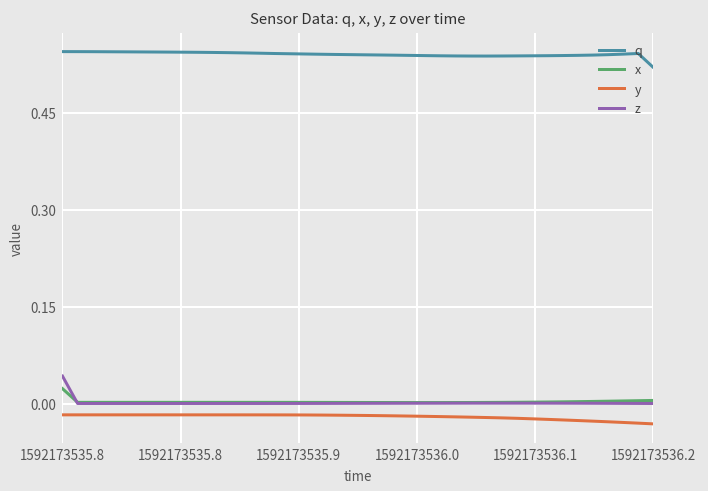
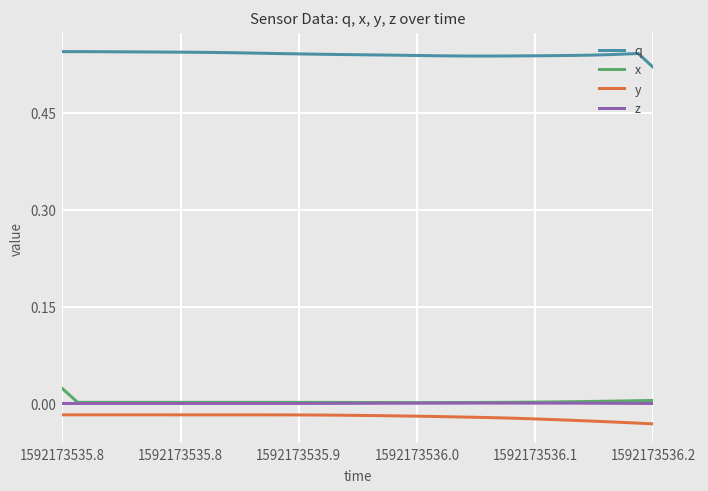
  {
    "q": {
      "1592173535.8": 0.54,
      "1592173536.2": 0.52
    },
    "x": {
      "1592173535.8": 0.02,
      "1592173536.2": 0.00
    },
    "y": {
      "1592173535.8": -0.02,
      "1592173536.2": -0.03
    },
    "z": {
-     "1592173535.8": 0.04,
+     "1592173535.8": 0.00,
      "1592173536.2": 0.00
    }
  }
